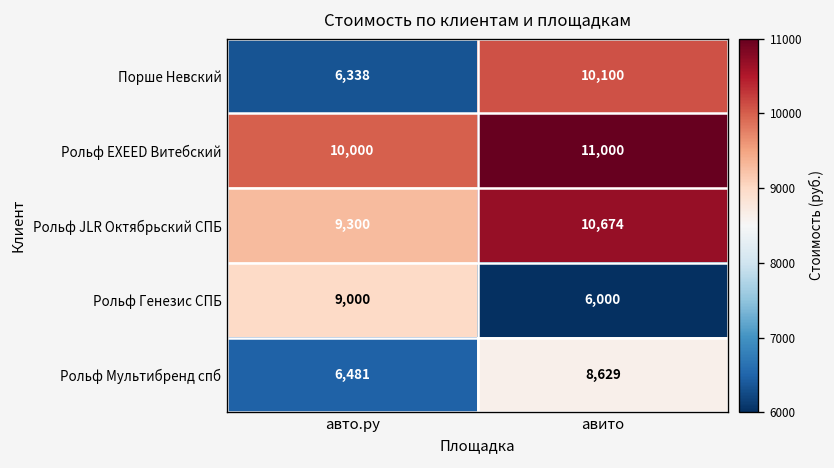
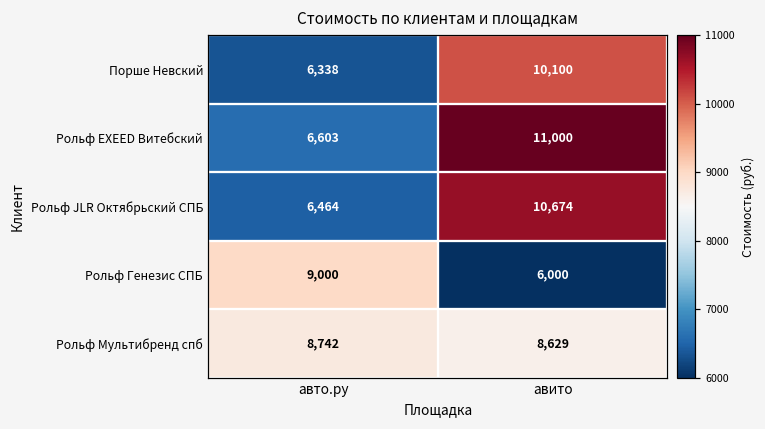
  {
    "Порше Невский": {
      "авто.ру": "6,338",
      "авито": "10,100"
    },
    "Рольф EXEED Витебский": {
-     "авто.ру": "10,000",
+     "авто.ру": "6,603",
      "авито": "11,000"
    },
    "Рольф JLR Октябрьский СПБ": {
-     "авто.ру": "9,300",
+     "авто.ру": "6,464",
      "авито": "10,674"
    },
    "Рольф Генезис СПБ": {
      "авто.ру": "9,000",
      "авито": "6,000"
    },
    "Рольф Мультибренд спб": {
-     "авто.ру": "6,481",
+     "авто.ру": "8,742",
      "авито": "8,629"
    }
  }
